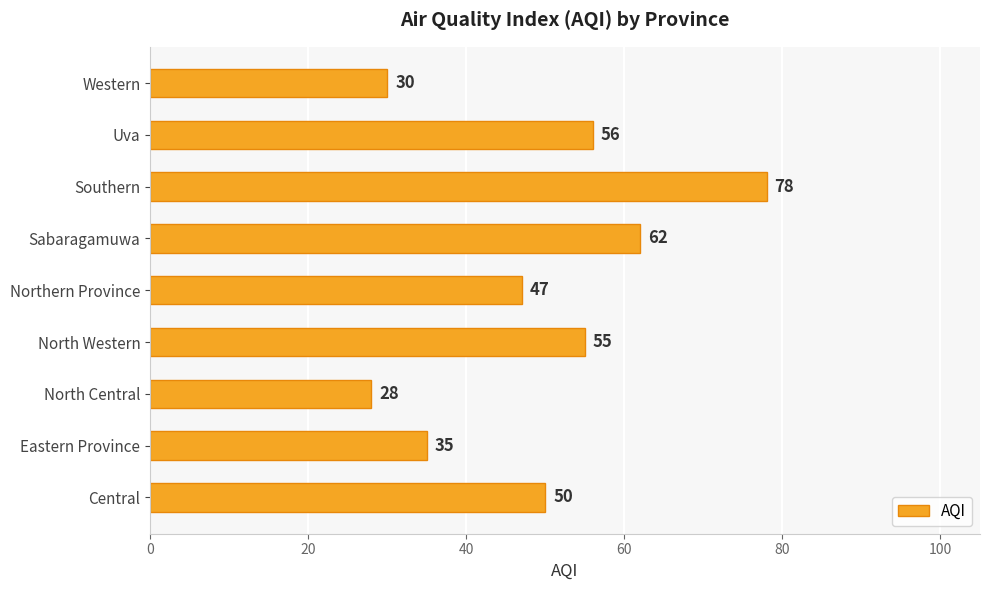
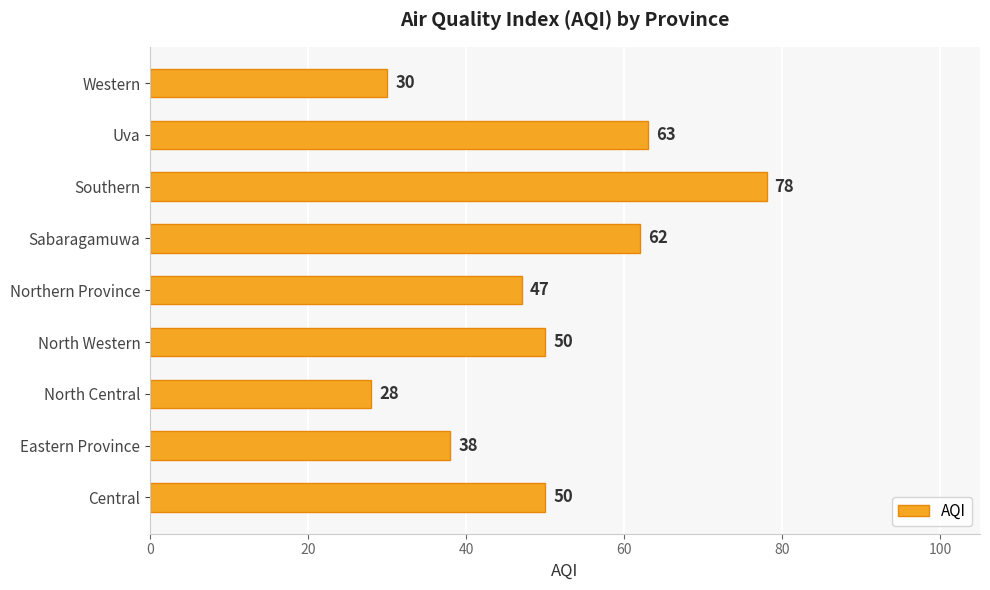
  {
    "Western": 30,
-   "Uva": 56,
+   "Uva": 63,
    "Southern": 78,
    "Sabaragamuwa": 62,
    "Northern Province": 47,
-   "North Western": 55,
+   "North Western": 50,
    "North Central": 28,
-   "Eastern Province": 35,
+   "Eastern Province": 38,
    "Central": 50
  }
